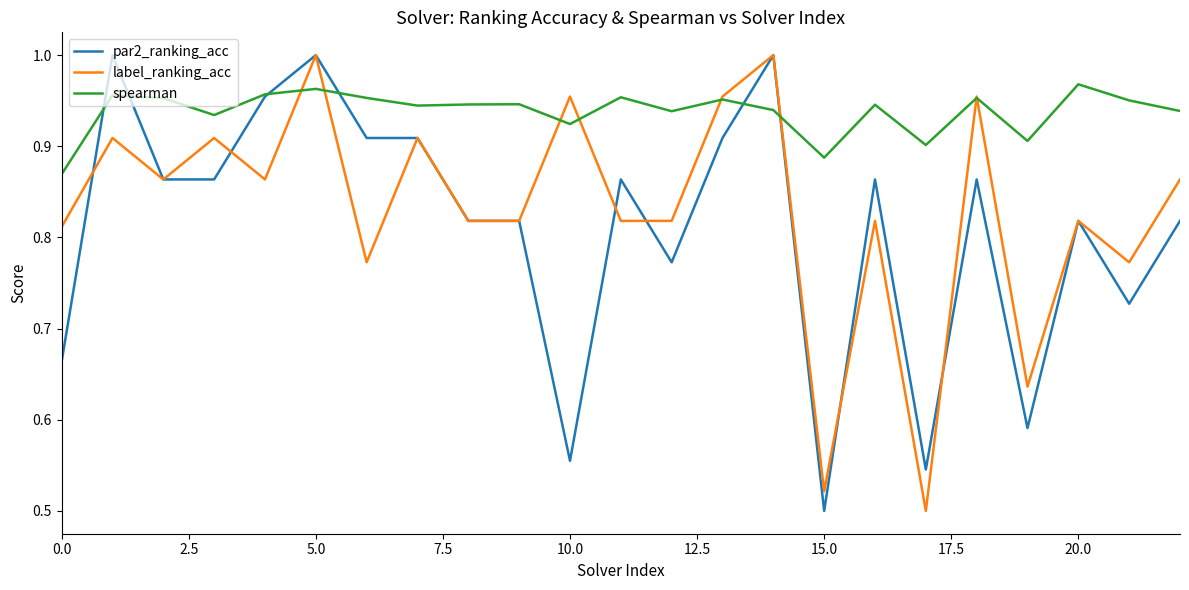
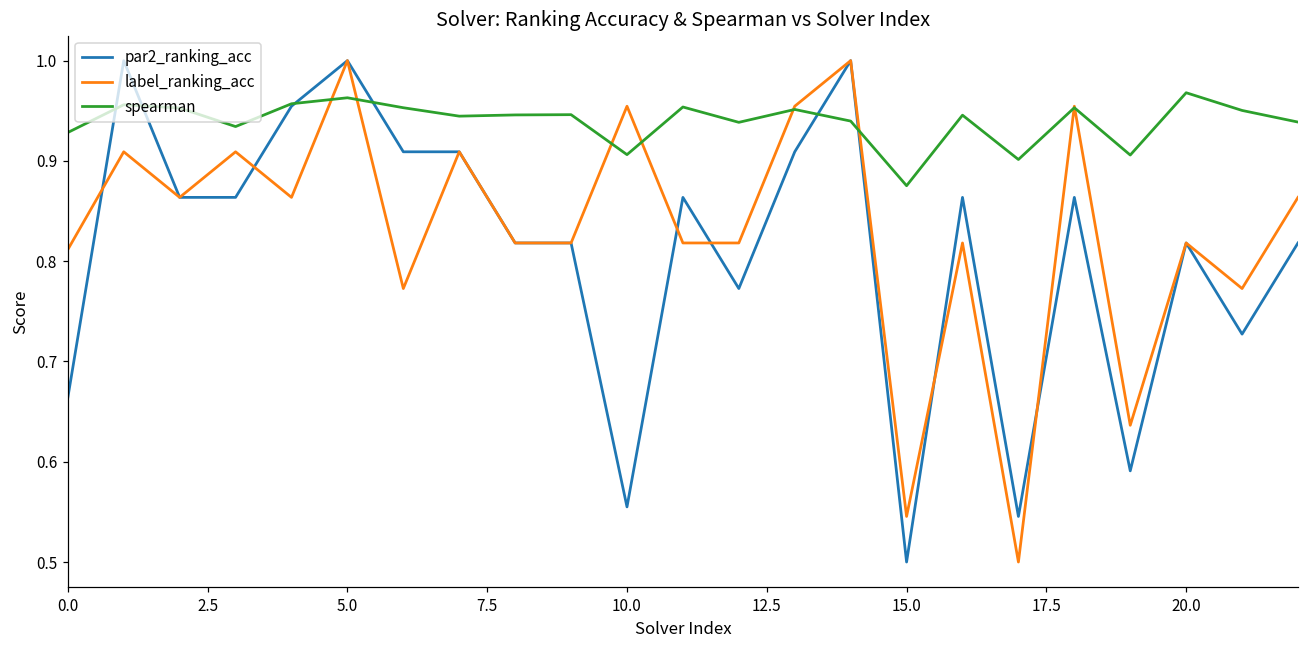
  {
    "par2_ranking_acc": {
      "0.0": 0.66,
      "10.0": 0.55,
      "15.0": 0.50
    },
    "label_ranking_acc": {
      "0.0": 0.81,
      "10.0": 0.95,
-     "15.0": 0.52
+     "15.0": 0.55
    },
    "spearman": {
-     "0.0": 0.87,
+     "0.0": 0.93,
      "5.0": 0.96,
-     "10.0": 0.92,
-     "15.0": 0.89,
+     "10.0": 0.91,
+     "15.0": 0.88,
      "20.0": 0.97
    }
  }
